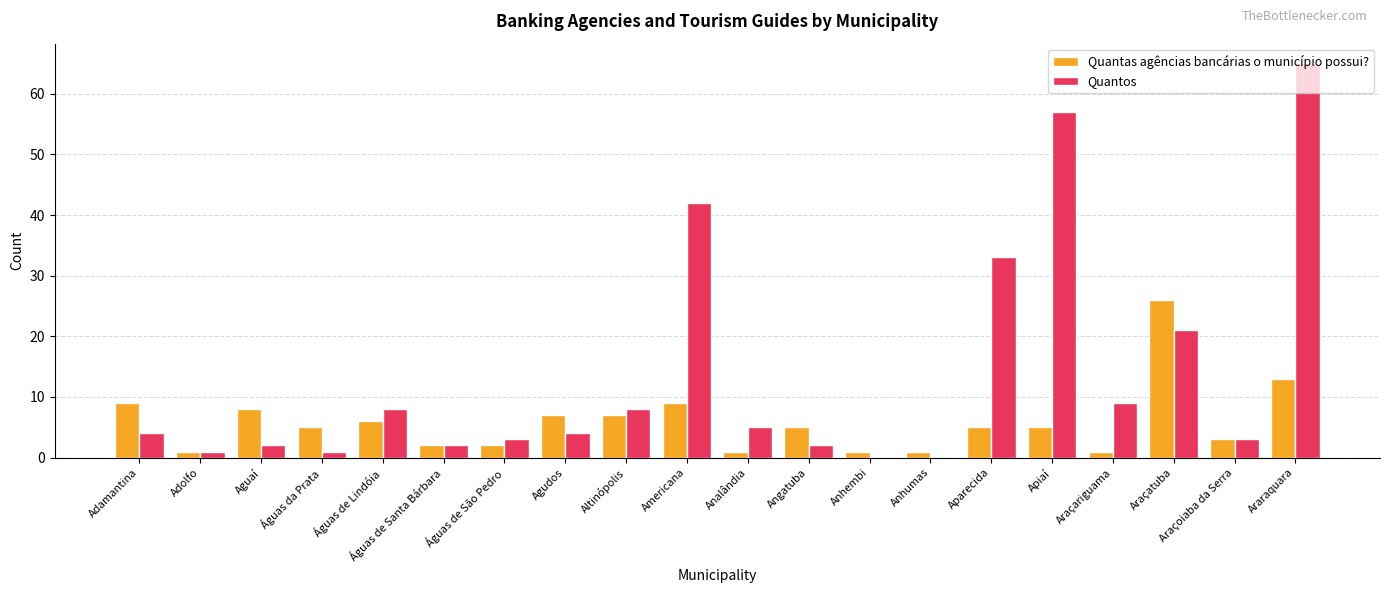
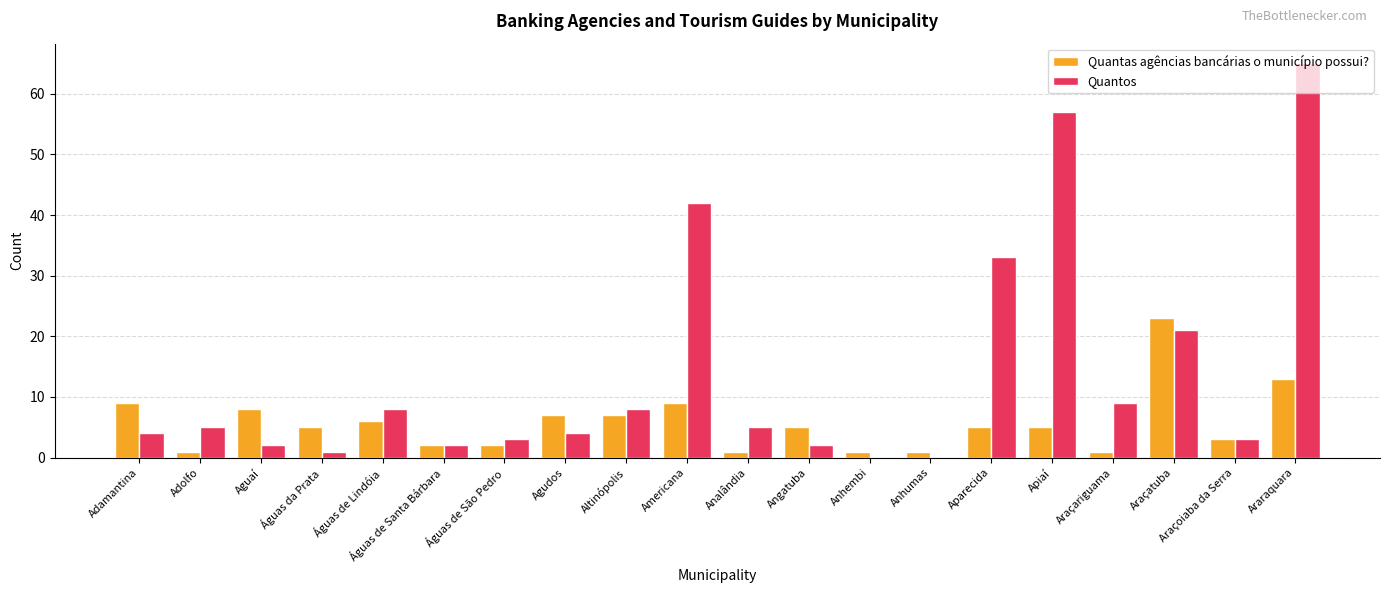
  {
    "Quantas agências bancárias o município possui?": {
      "Adamantina": 9,
      "Adolfo": 1,
      "Aguaí": 8,
      "Águas da Prata": 5,
      "Águas de Lindóia": 6,
      "Águas de Santa Bárbara": 2,
      "Águas de São Pedro": 2,
      "Agudos": 7,
      "Altinópolis": 7,
      "Americana": 9,
      "Analândia": 1,
      "Angatuba": 5,
      "Anhembi": 1,
      "Anhumas": 1,
      "Aparecida": 5,
      "Apiaí": 5,
      "Araçariguama": 1,
-     "Araçatuba": 26,
+     "Araçatuba": 23,
      "Araçoiaba da Serra": 3,
      "Araraquara": 13
    },
    "Quantos": {
      "Adamantina": 4,
-     "Adolfo": 1,
+     "Adolfo": 5,
      "Aguaí": 2,
      "Águas da Prata": 1,
      "Águas de Lindóia": 8,
      "Águas de Santa Bárbara": 2,
      "Águas de São Pedro": 3,
      "Agudos": 4,
      "Altinópolis": 8,
      "Americana": 42,
      "Analândia": 5,
      "Angatuba": 2,
      "Anhembi": 0,
      "Anhumas": 0,
      "Aparecida": 33,
      "Apiaí": 57,
      "Araçariguama": 9,
      "Araçatuba": 21,
      "Araçoiaba da Serra": 3
    }
  }
